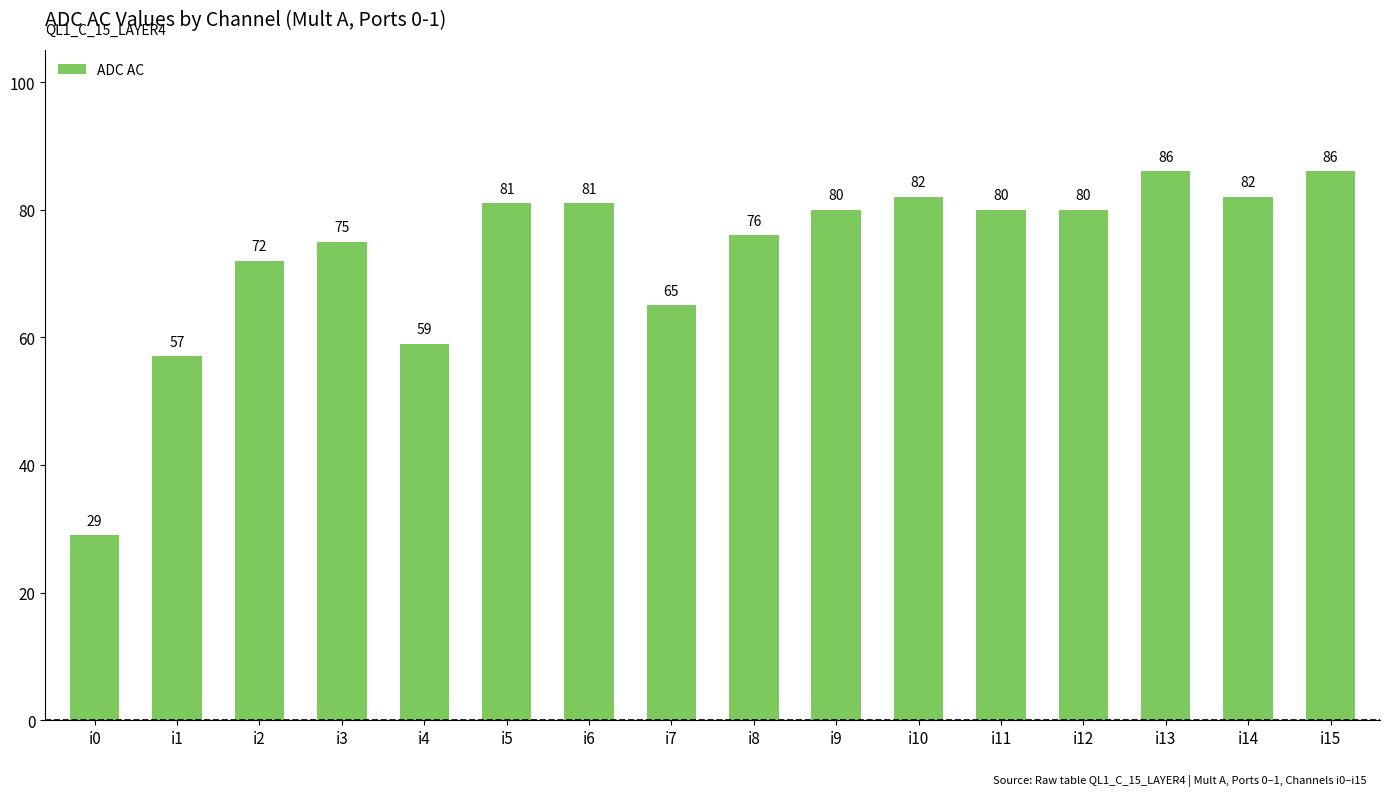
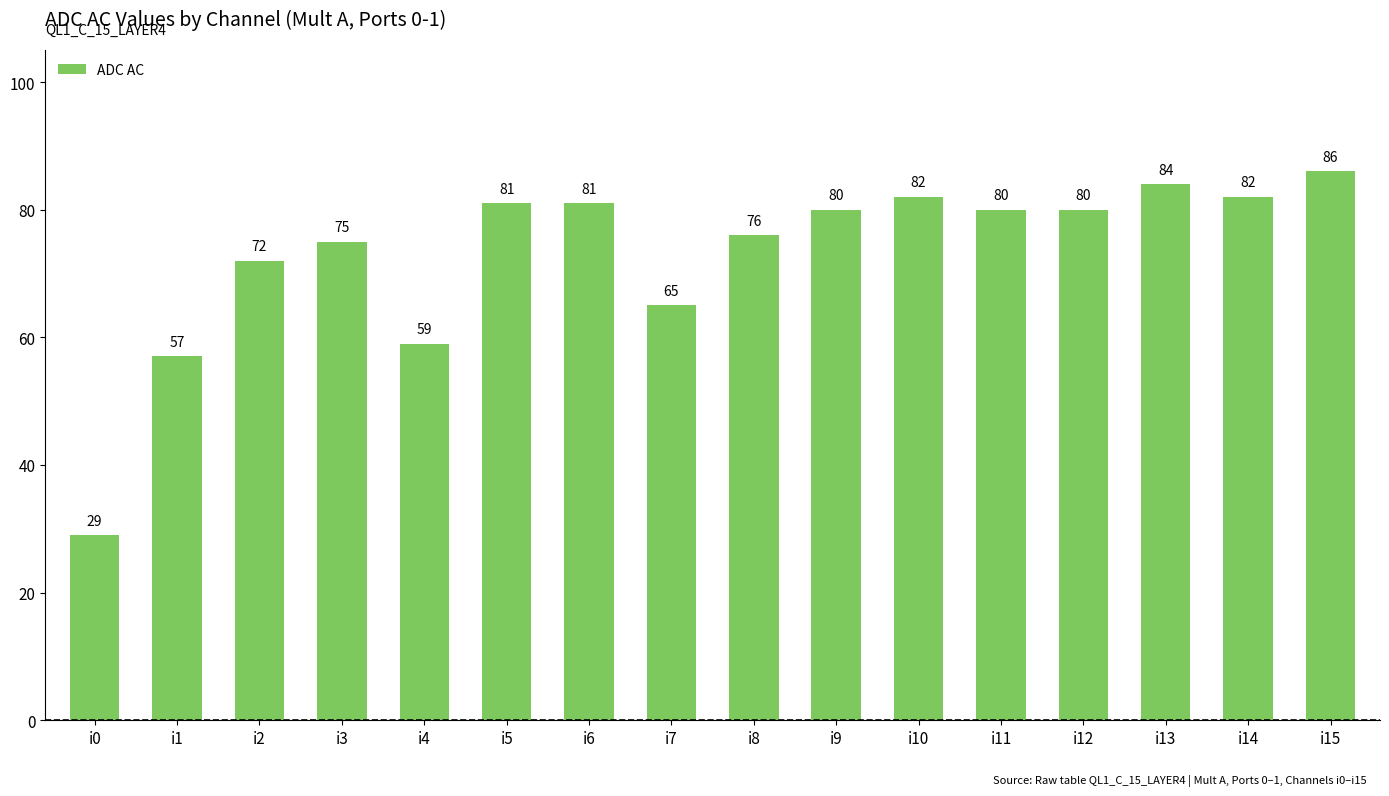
  {
    "i0": 29,
    "i1": 57,
    "i2": 72,
    "i3": 75,
    "i4": 59,
    "i5": 81,
    "i6": 81,
    "i7": 65,
    "i8": 76,
    "i9": 80,
    "i10": 82,
    "i11": 80,
    "i12": 80,
-   "i13": 86,
+   "i13": 84,
    "i14": 82,
    "i15": 86
  }
